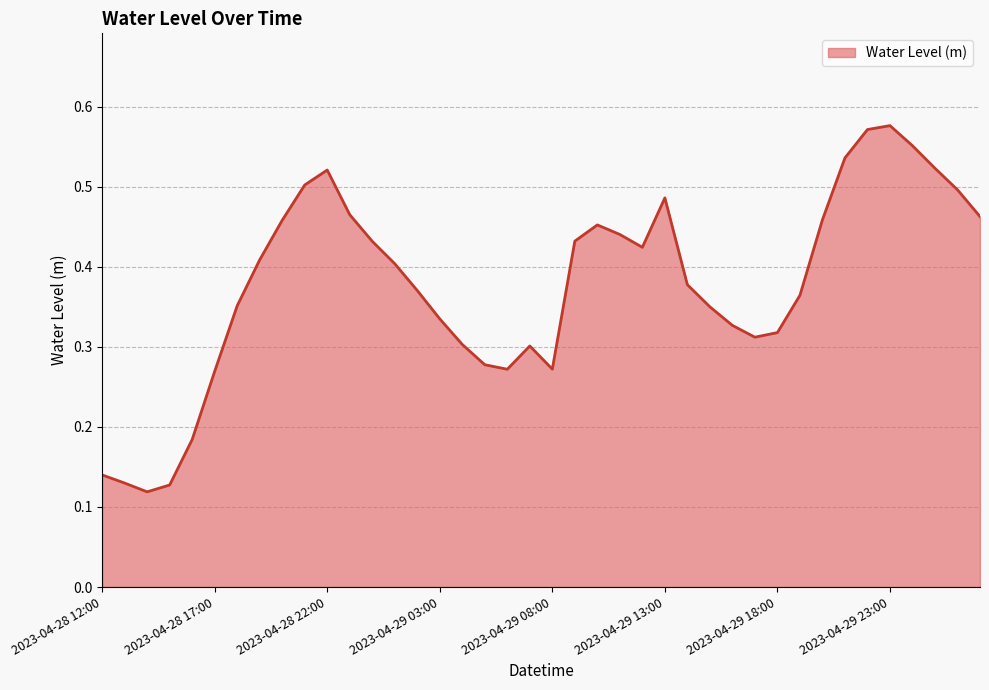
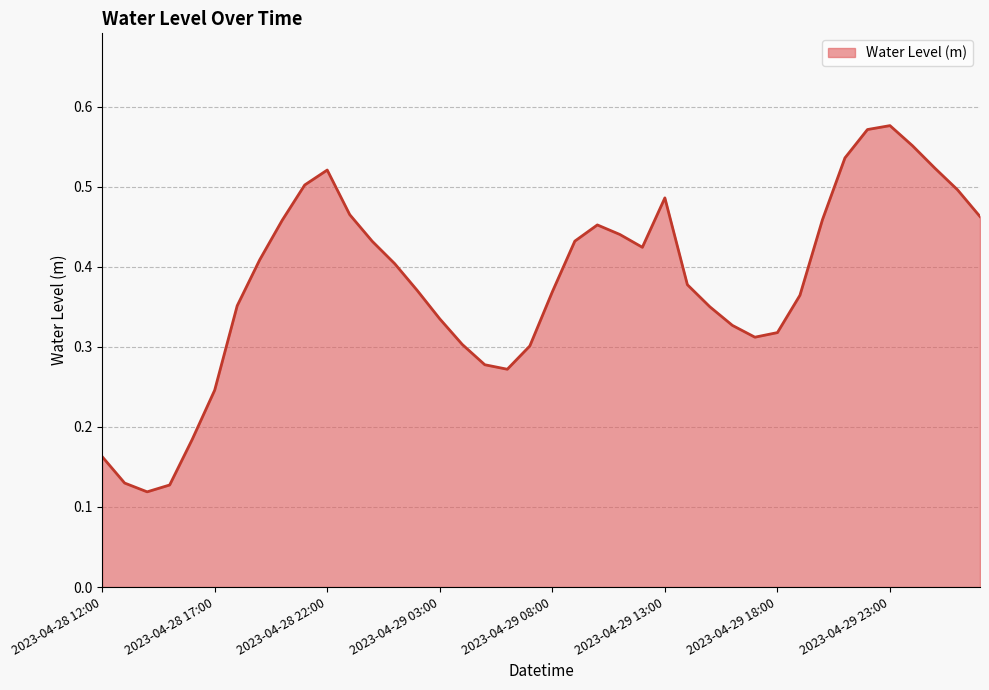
  {
-   "2023-04-28 12:00": 0.14,
-   "2023-04-28 17:00": 0.27,
+   "2023-04-28 12:00": 0.16,
+   "2023-04-28 17:00": 0.25,
    "2023-04-28 22:00": 0.52,
    "2023-04-29 03:00": 0.33,
-   "2023-04-29 08:00": 0.27,
+   "2023-04-29 08:00": 0.37,
    "2023-04-29 13:00": 0.49,
    "2023-04-29 18:00": 0.32,
    "2023-04-29 23:00": 0.58
  }
